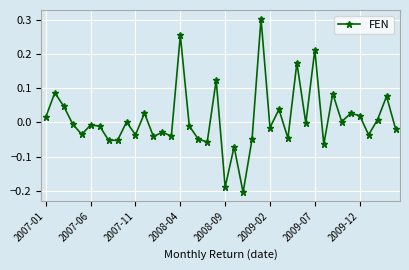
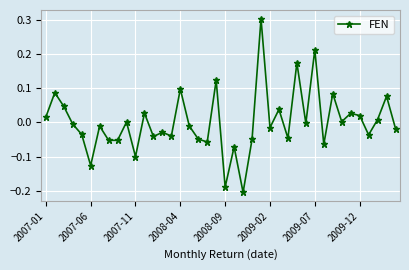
  {
    "2007-01": 0.02,
-   "2007-06": -0.01,
-   "2007-11": -0.04,
-   "2008-04": 0.26,
+   "2007-06": -0.13,
+   "2007-11": -0.10,
+   "2008-04": 0.10,
    "2008-09": -0.19,
    "2009-02": -0.02,
    "2009-07": 0.21,
    "2009-12": 0.02
  }
